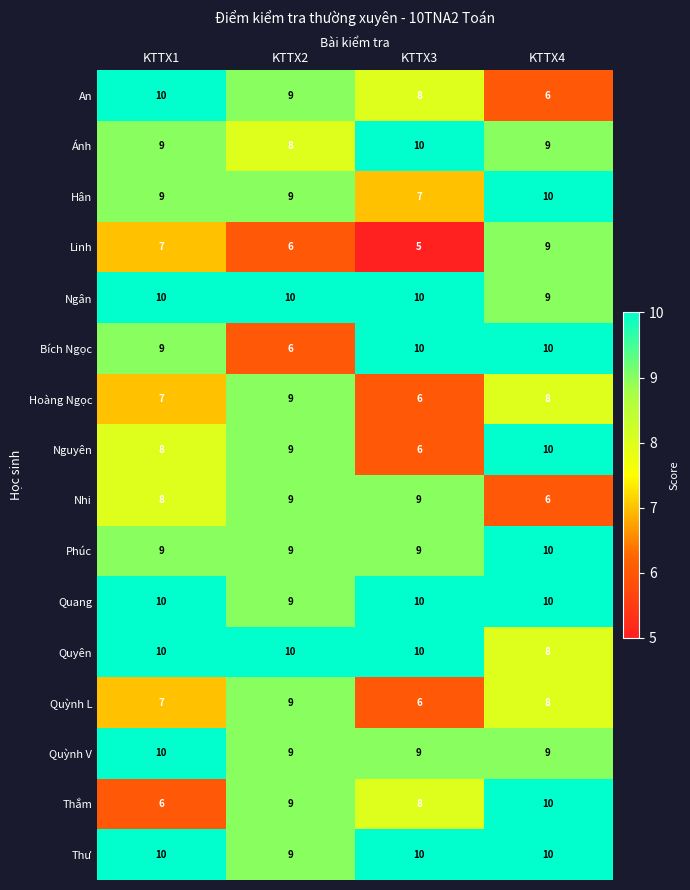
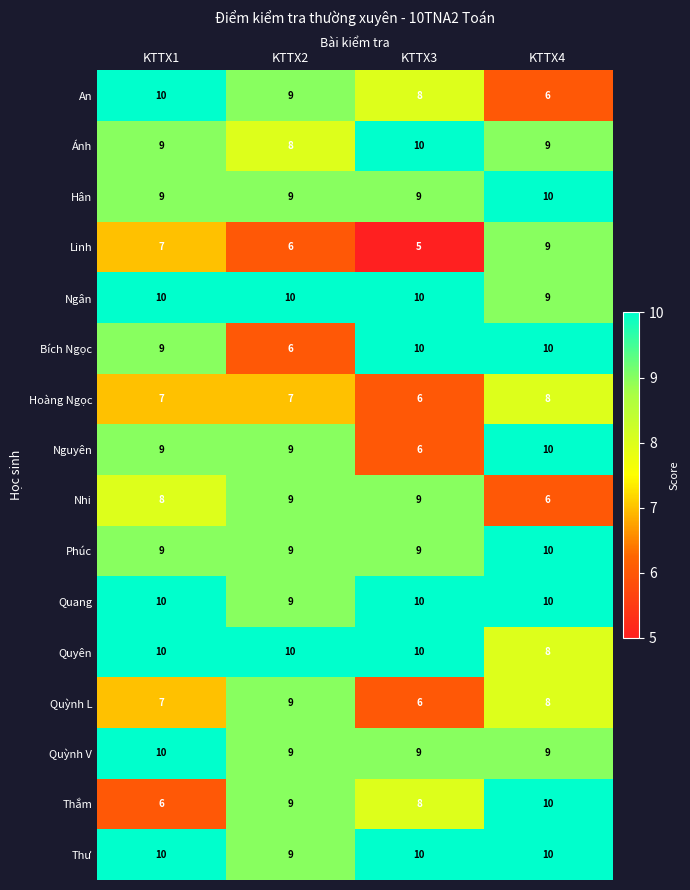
  {
    "An": {
      "KTTX1": 10,
      "KTTX2": 9,
      "KTTX3": 8,
      "KTTX4": 6
    },
    "Ánh": {
      "KTTX1": 9,
      "KTTX2": 8,
      "KTTX3": 10,
      "KTTX4": 9
    },
    "Hân": {
      "KTTX1": 9,
      "KTTX2": 9,
-     "KTTX3": 7,
+     "KTTX3": 9,
      "KTTX4": 10
    },
    "Linh": {
      "KTTX1": 7,
      "KTTX2": 6,
      "KTTX3": 5,
      "KTTX4": 9
    },
    "Ngân": {
      "KTTX1": 10,
      "KTTX2": 10,
      "KTTX3": 10,
      "KTTX4": 9
    },
    "Bích Ngọc": {
      "KTTX1": 9,
      "KTTX2": 6,
      "KTTX3": 10,
      "KTTX4": 10
    },
    "Hoàng Ngọc": {
      "KTTX1": 7,
-     "KTTX2": 9,
+     "KTTX2": 7,
      "KTTX3": 6,
      "KTTX4": 8
    },
    "Nguyên": {
-     "KTTX1": 8,
+     "KTTX1": 9,
      "KTTX2": 9,
      "KTTX3": 6,
      "KTTX4": 10
    },
    "Nhi": {
      "KTTX1": 8,
      "KTTX2": 9,
      "KTTX3": 9,
      "KTTX4": 6
    },
    "Phúc": {
      "KTTX1": 9,
      "KTTX2": 9,
      "KTTX3": 9,
      "KTTX4": 10
    },
    "Quang": {
      "KTTX1": 10,
      "KTTX2": 9,
      "KTTX3": 10,
      "KTTX4": 10
    },
    "Quyên": {
      "KTTX1": 10,
      "KTTX2": 10,
      "KTTX3": 10,
      "KTTX4": 8
    },
    "Quỳnh L": {
      "KTTX1": 7,
      "KTTX2": 9,
      "KTTX3": 6,
      "KTTX4": 8
    },
    "Quỳnh V": {
      "KTTX1": 10,
      "KTTX2": 9,
      "KTTX3": 9,
      "KTTX4": 9
    },
    "Thắm": {
      "KTTX1": 6,
      "KTTX2": 9,
      "KTTX3": 8,
      "KTTX4": 10
    },
    "Thư": {
      "KTTX1": 10,
      "KTTX2": 9,
      "KTTX3": 10,
      "KTTX4": 10
    }
  }
